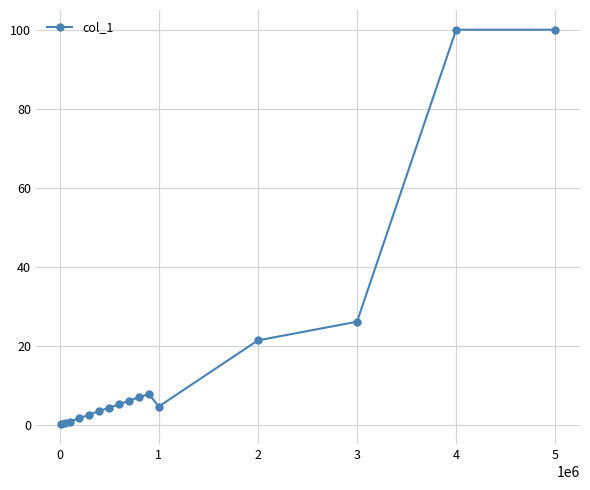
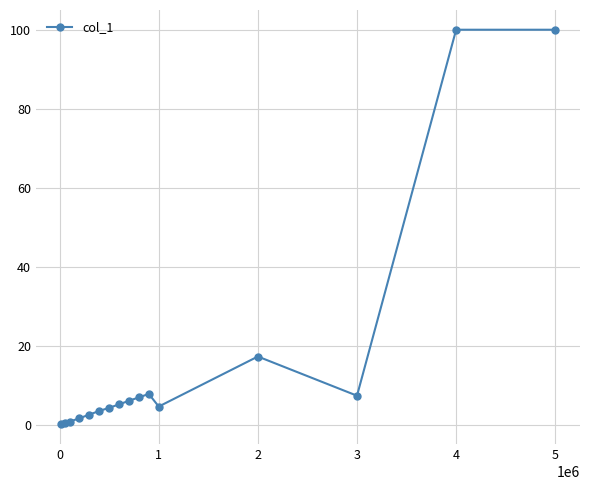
  {
    "1": 5,
-   "2": 21,
-   "3": 26,
+   "2": 17,
+   "3": 7,
    "4": 100,
    "5": 100
  }
